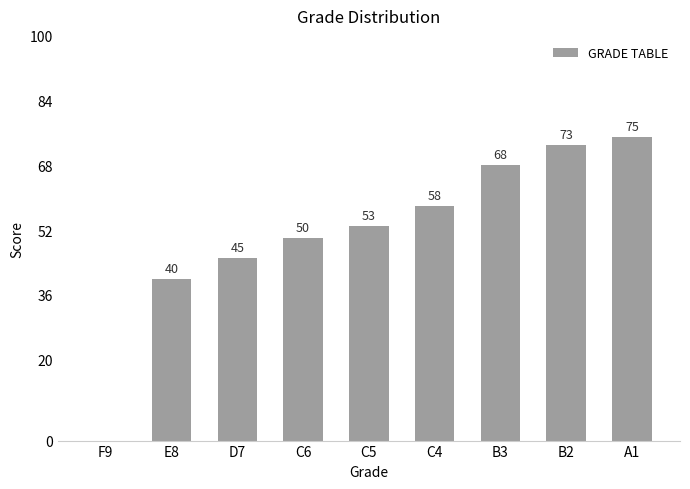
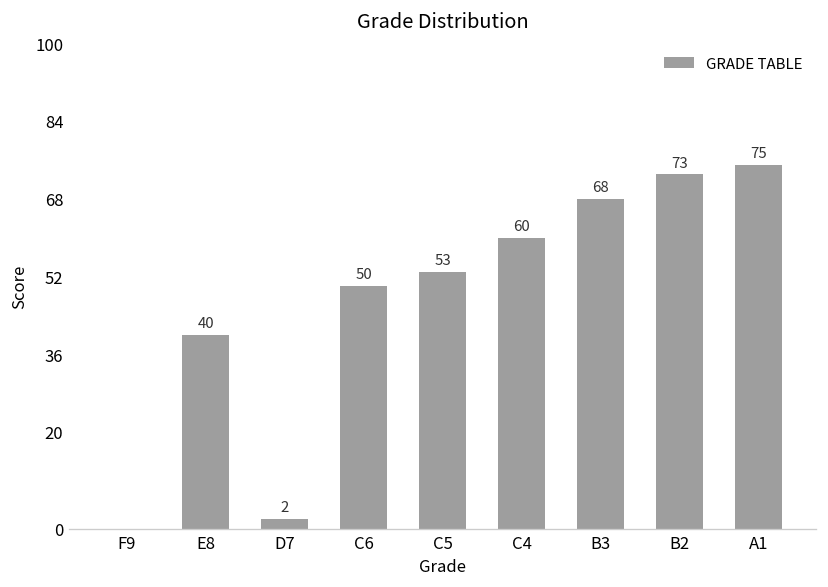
  {
    "E8": 40,
-   "D7": 45,
+   "D7": 2,
    "C6": 50,
    "C5": 53,
-   "C4": 58,
+   "C4": 60,
    "B3": 68,
    "B2": 73,
    "A1": 75
  }
